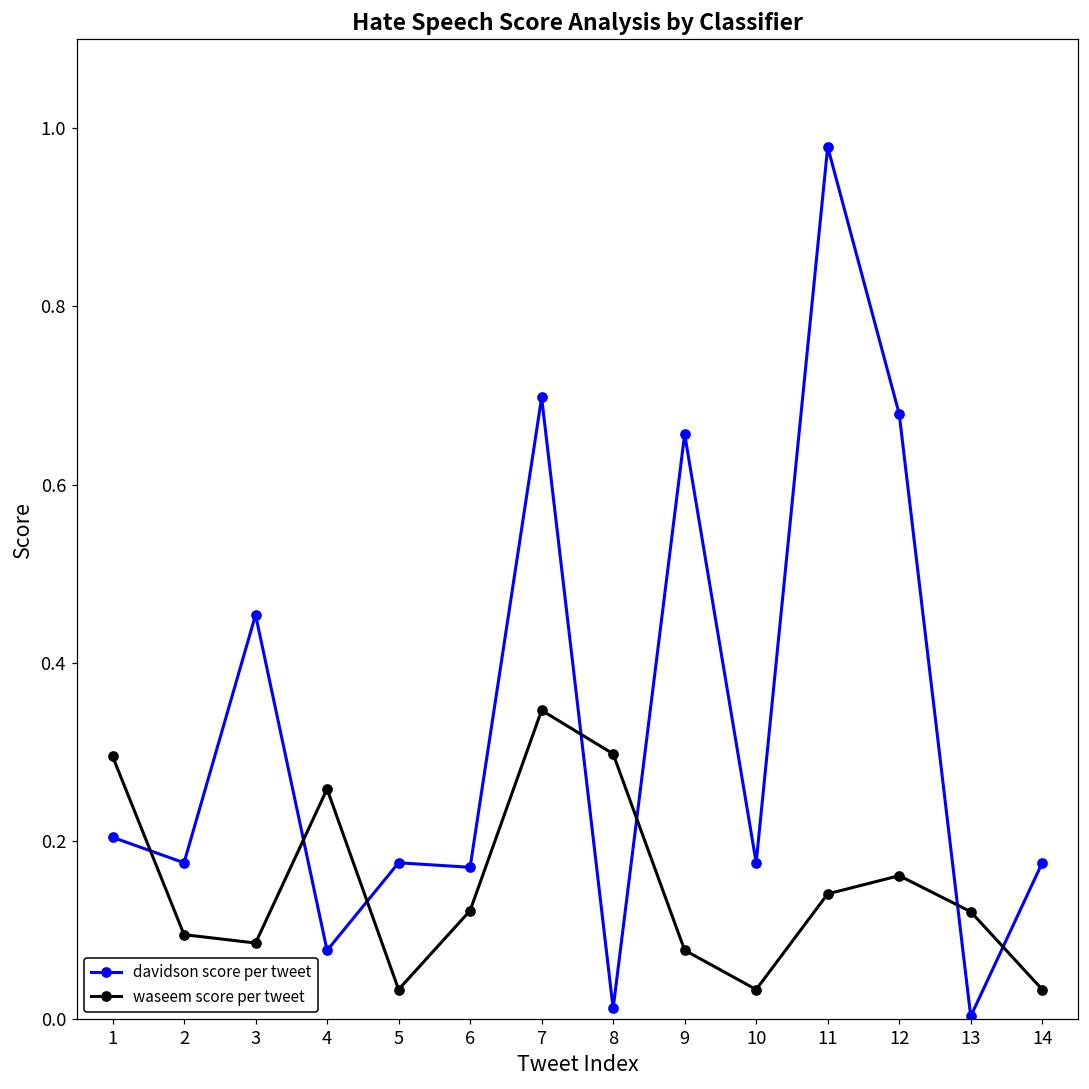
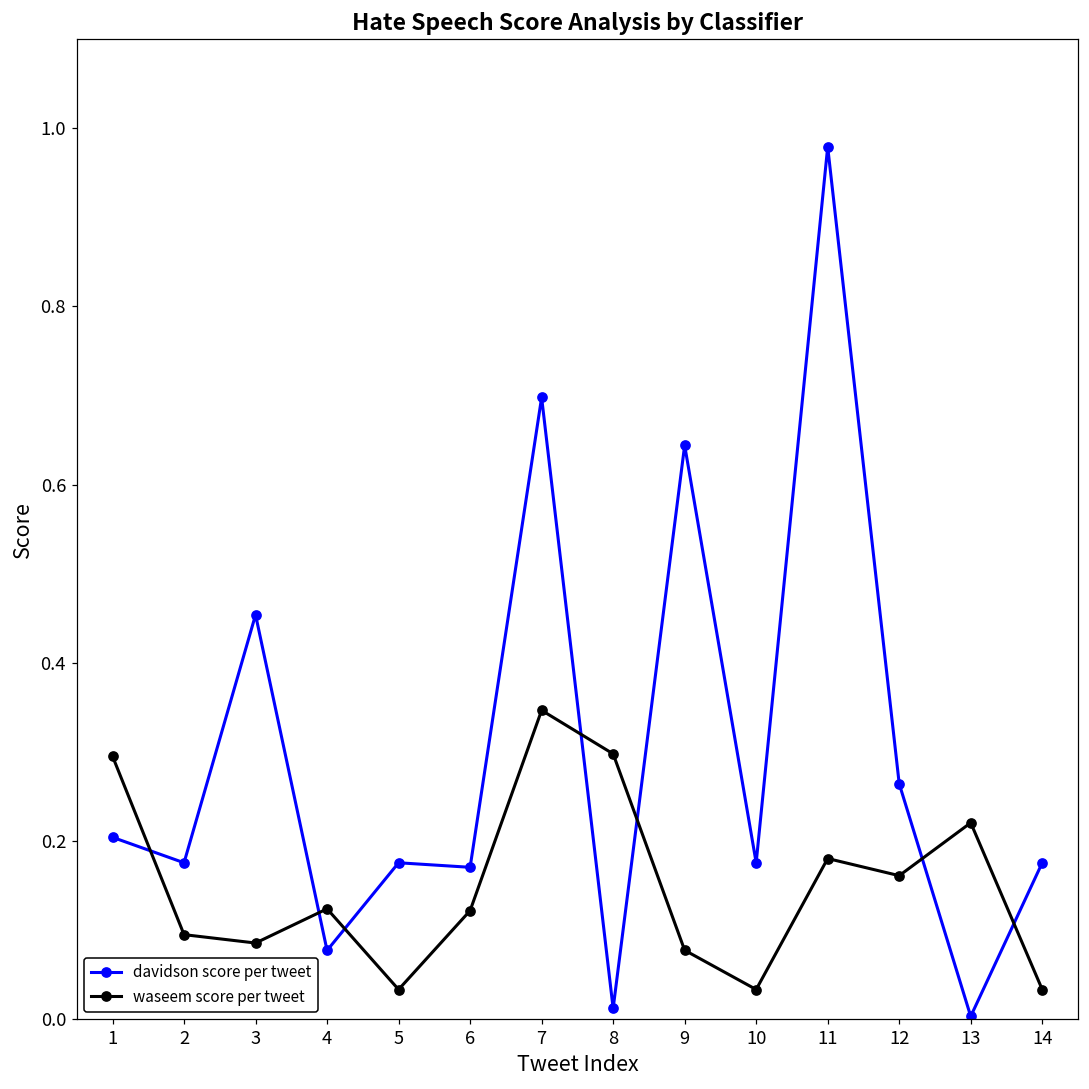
  {
    "davidson score per tweet": {
      "1": 0.20,
      "2": 0.18,
      "3": 0.45,
      "4": 0.08,
      "5": 0.18,
      "6": 0.17,
      "7": 0.70,
      "8": 0.01,
-     "9": 0.66,
+     "9": 0.64,
      "10": 0.18,
      "11": 0.98,
-     "12": 0.68,
+     "12": 0.26,
      "13": 0.00,
      "14": 0.18
    },
    "waseem score per tweet": {
      "1": 0.30,
      "2": 0.10,
      "3": 0.09,
-     "4": 0.26,
+     "4": 0.12,
      "5": 0.03,
      "6": 0.12,
      "7": 0.35,
      "8": 0.30,
      "9": 0.08,
      "10": 0.03,
-     "11": 0.14,
+     "11": 0.18,
      "12": 0.16,
-     "13": 0.12,
+     "13": 0.22,
      "14": 0.03
    }
  }
